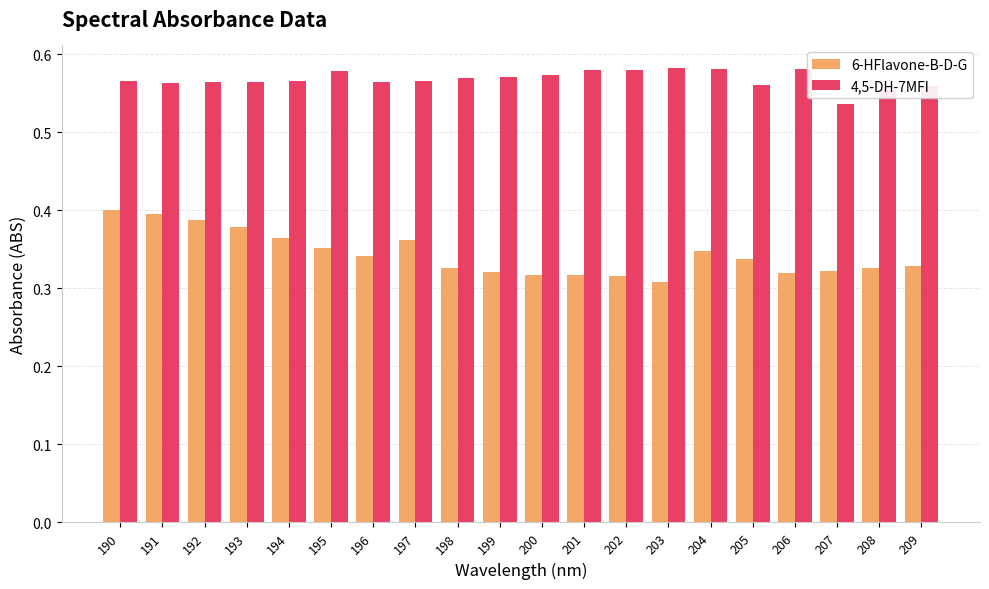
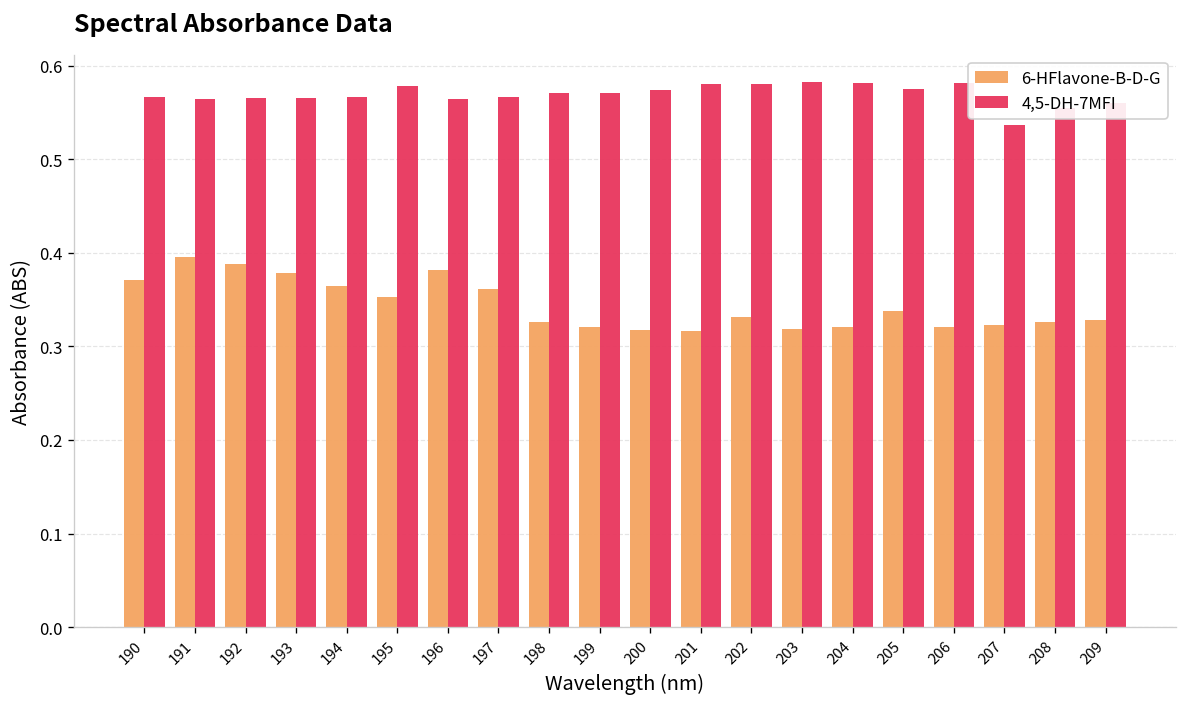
  {
    "6-HFlavone-B-D-G": {
-     "190": 0.40,
+     "190": 0.37,
      "191": 0.40,
      "192": 0.39,
      "193": 0.38,
      "194": 0.36,
      "195": 0.35,
-     "196": 0.34,
+     "196": 0.38,
      "197": 0.36,
      "198": 0.33,
      "199": 0.32,
      "200": 0.32,
      "201": 0.32,
-     "202": 0.32,
-     "203": 0.31,
-     "204": 0.35,
+     "202": 0.33,
+     "203": 0.32,
+     "204": 0.32,
      "205": 0.34,
      "206": 0.32,
      "207": 0.32,
      "208": 0.33,
      "209": 0.33
    },
    "4,5-DH-7MFI": {
      "190": 0.57,
      "191": 0.56,
      "192": 0.56,
      "193": 0.56,
      "194": 0.57,
      "195": 0.58,
      "196": 0.56,
      "197": 0.57,
      "198": 0.57,
      "199": 0.57,
      "200": 0.57,
      "201": 0.58,
      "202": 0.58,
      "203": 0.58,
      "204": 0.58,
-     "205": 0.56,
+     "205": 0.58,
      "206": 0.58,
      "207": 0.54
    }
  }
